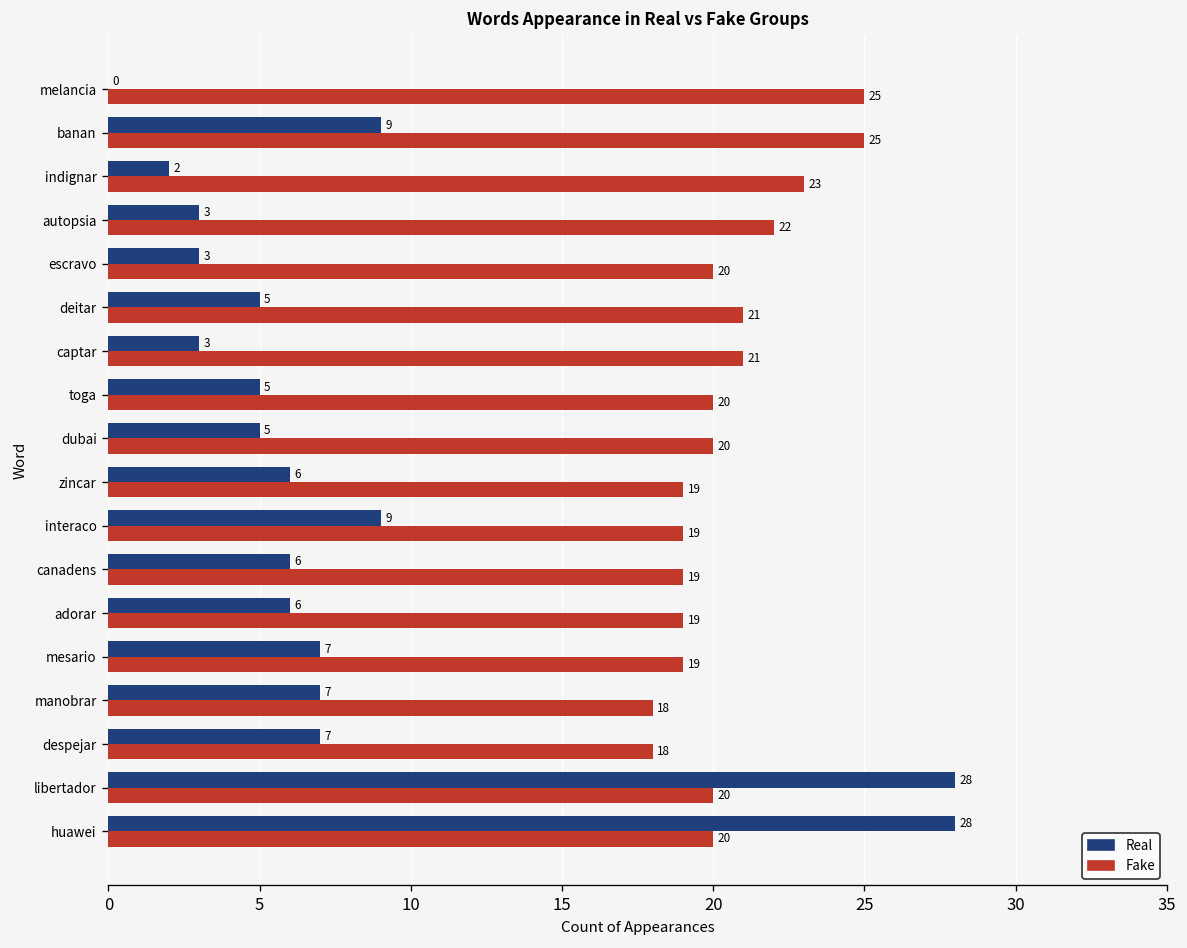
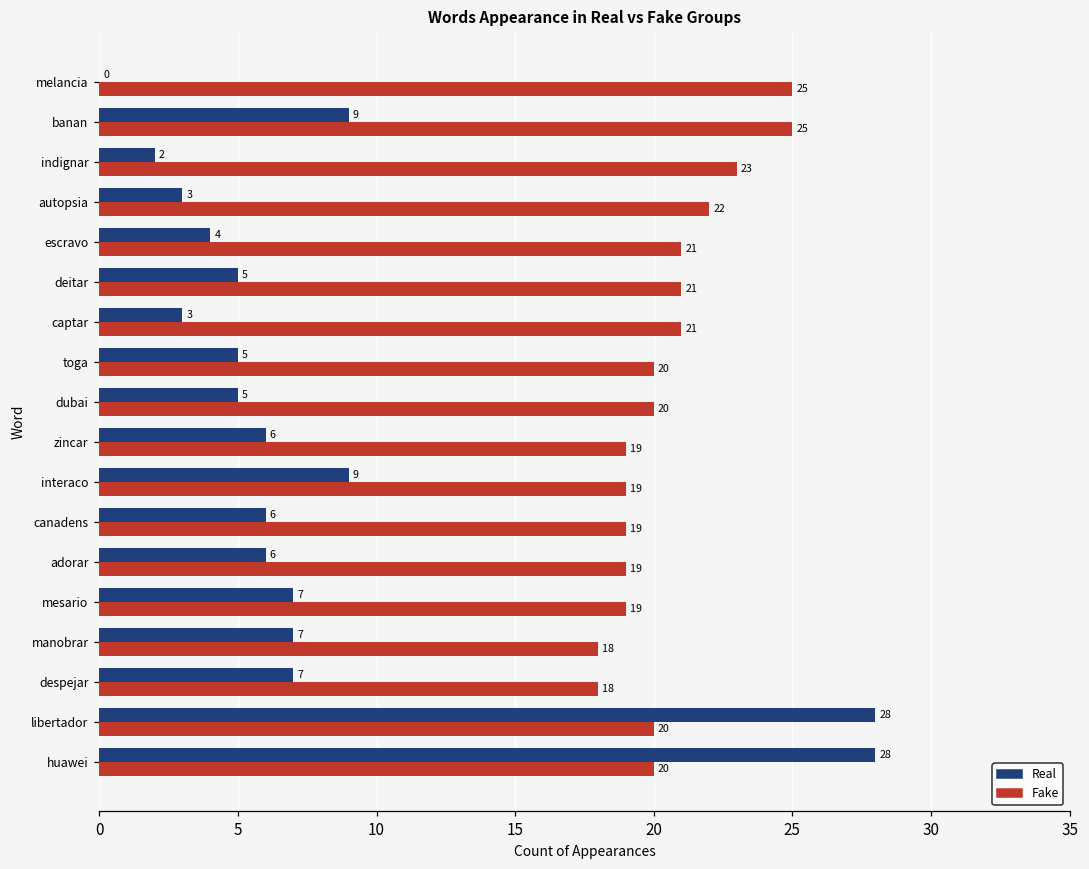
  {
    "Fake": {
      "melancia": 25,
      "banan": 25,
      "indignar": 23,
      "autopsia": 22,
-     "escravo": 20,
+     "escravo": 21,
      "deitar": 21,
      "captar": 21,
      "toga": 20,
      "dubai": 20,
      "zincar": 19,
      "interaco": 19,
      "canadens": 19,
      "adorar": 19,
      "mesario": 19,
      "manobrar": 18,
      "despejar": 18,
      "libertador": 20,
      "huawei": 20
    },
    "Real": {
      "melancia": 0,
      "banan": 9,
      "indignar": 2,
      "autopsia": 3,
-     "escravo": 3,
+     "escravo": 4,
      "deitar": 5,
      "captar": 3,
      "toga": 5,
      "dubai": 5,
      "zincar": 6,
      "interaco": 9,
      "canadens": 6,
      "adorar": 6,
      "mesario": 7,
      "manobrar": 7,
      "despejar": 7,
      "libertador": 28,
      "huawei": 28
    }
  }
